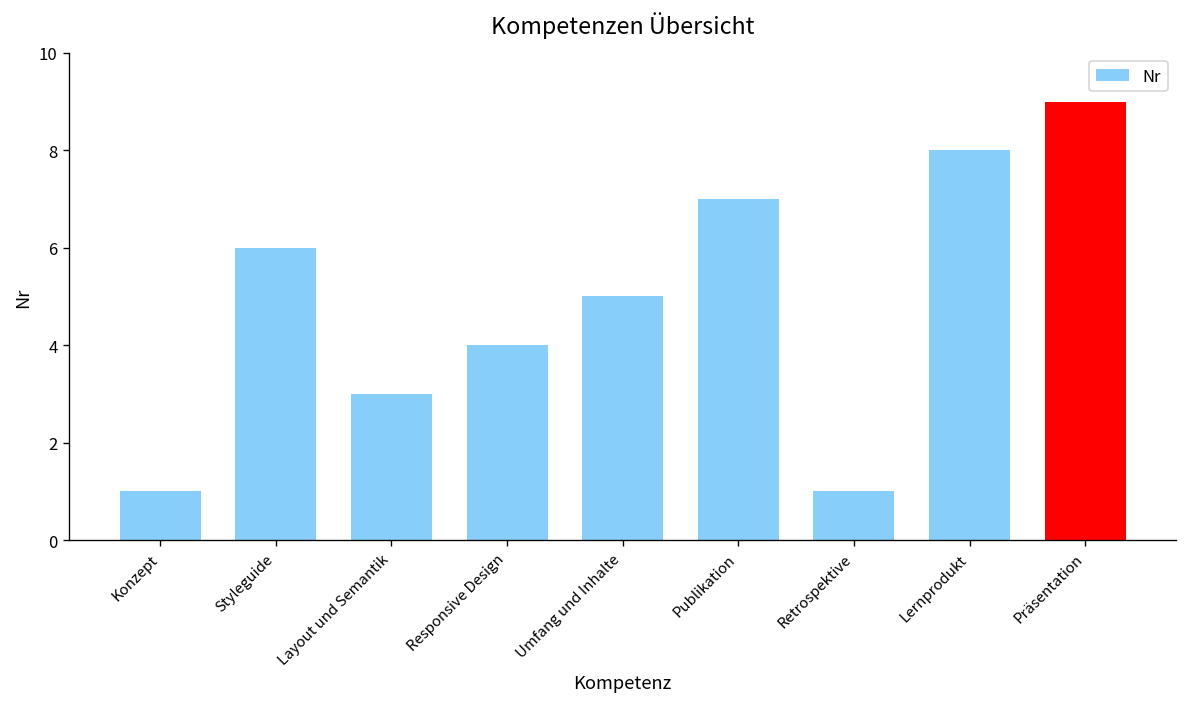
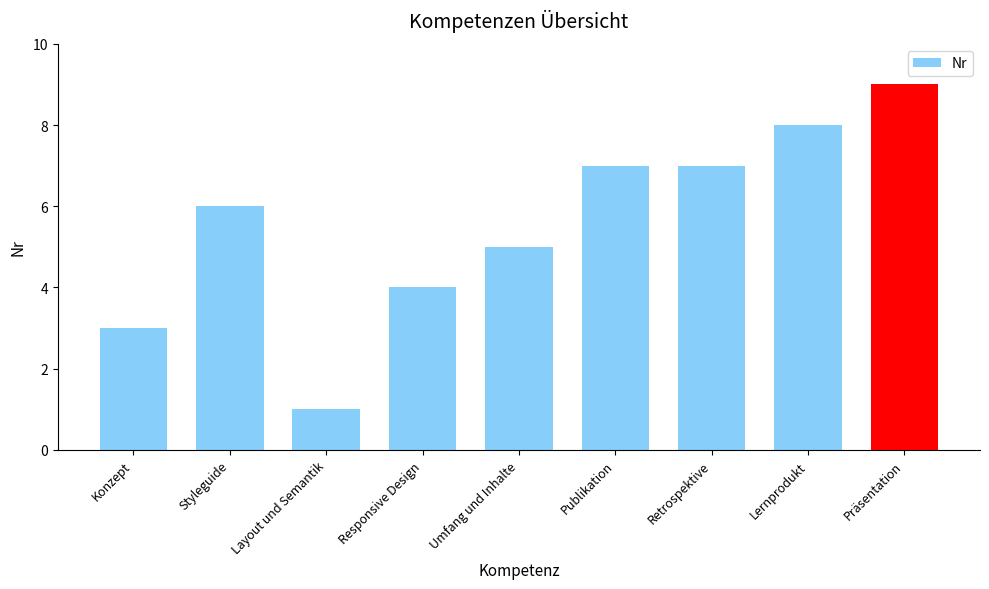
  {
-   "Konzept": 1,
+   "Konzept": 3,
    "Styleguide": 6,
-   "Layout und Semantik": 3,
+   "Layout und Semantik": 1,
    "Responsive Design": 4,
    "Umfang und Inhalte": 5,
    "Publikation": 7,
-   "Retrospektive": 1,
+   "Retrospektive": 7,
    "Lernprodukt": 8,
    "Präsentation": 9
  }
